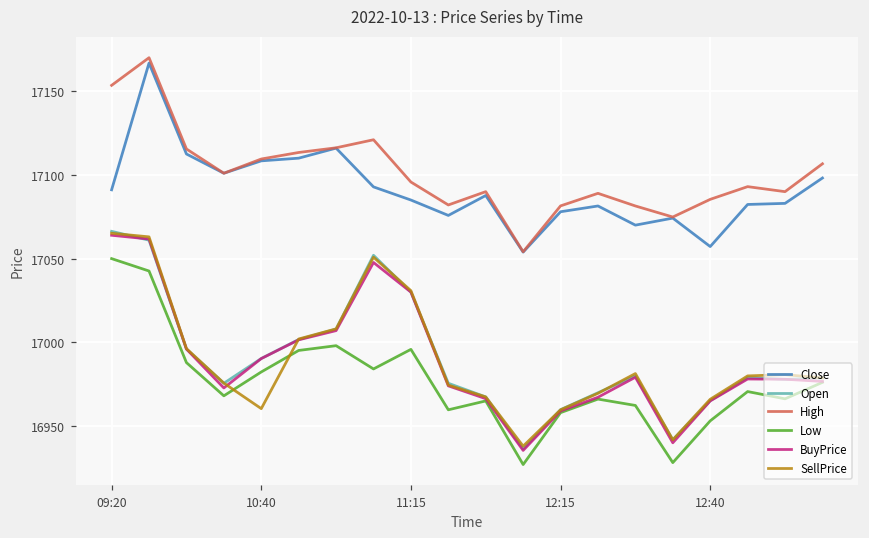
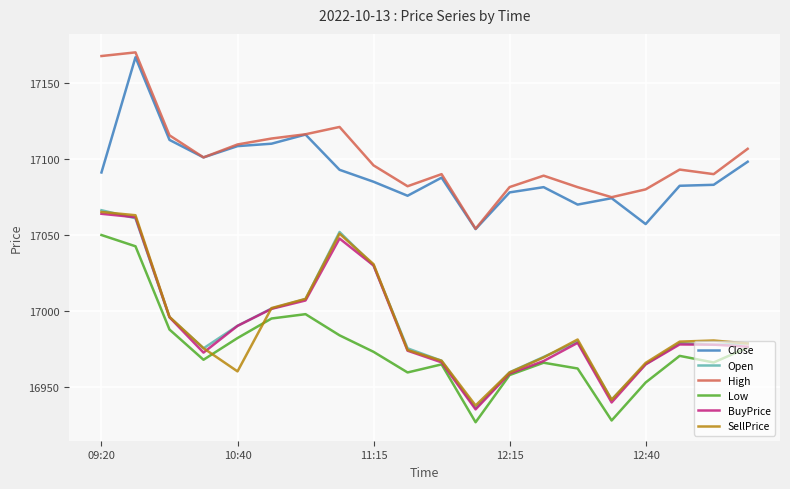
  {
    "Close": {
      "09:20": 17091,
      "11:15": 17085,
      "12:15": 17078,
      "12:40": 17057
    },
    "High": {
-     "09:20": 17154,
+     "09:20": 17168,
      "11:15": 17096,
      "12:15": 17082,
-     "12:40": 17085
+     "12:40": 17080
    },
    "Low": {
      "09:20": 17050,
      "10:40": 16982,
-     "11:15": 16996,
+     "11:15": 16973,
      "12:40": 16953
    },
    "SellPrice": {
      "10:40": 16960
    }
  }
